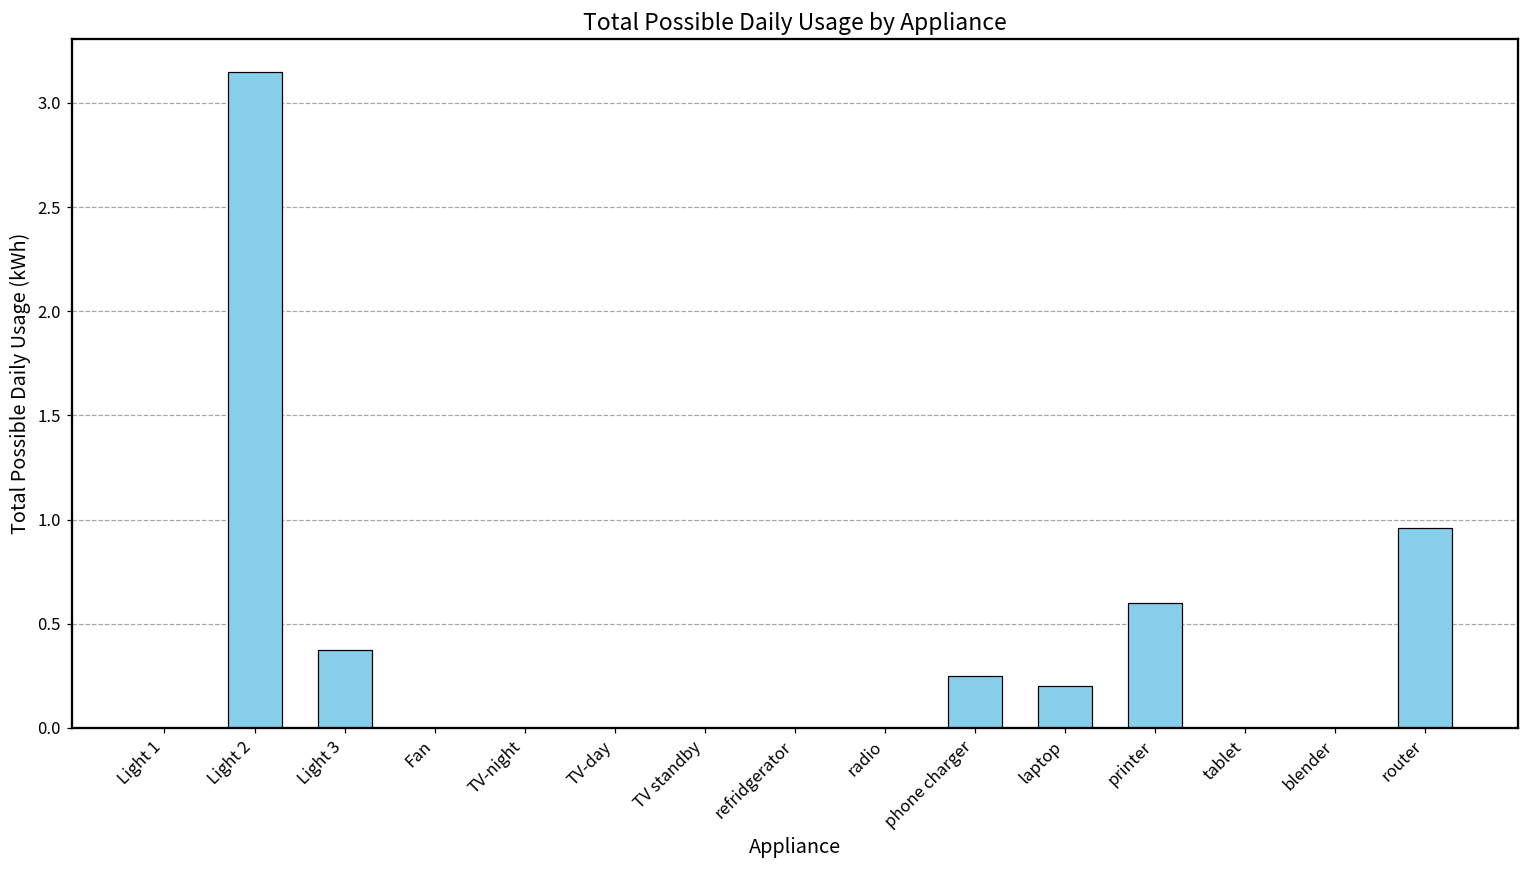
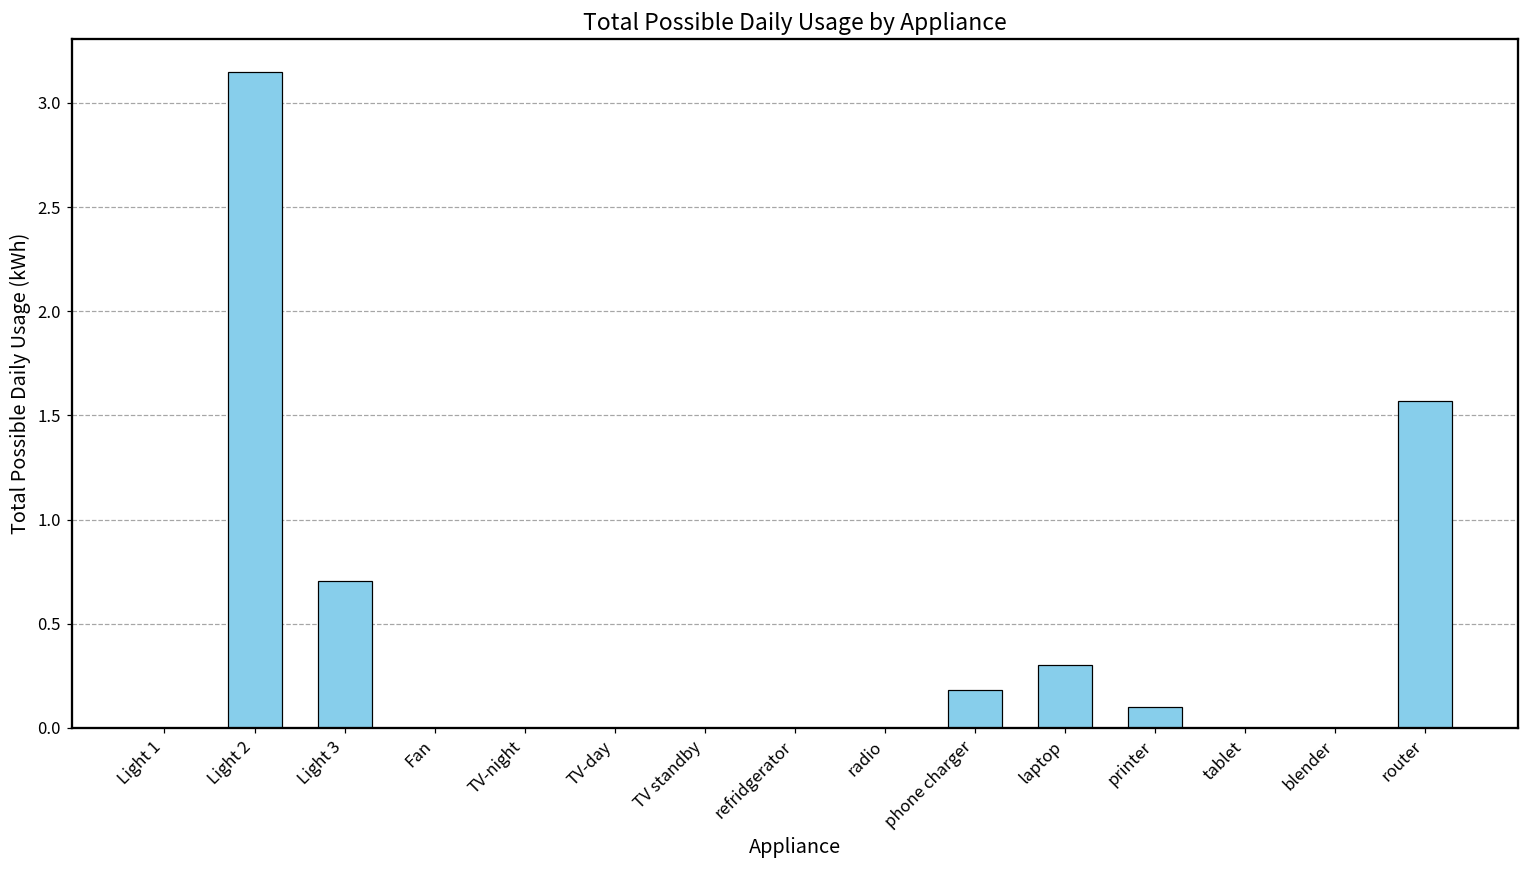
  {
    "Light 1": 0.00,
    "Light 2": 3.15,
-   "Light 3": 0.38,
+   "Light 3": 0.71,
    "Fan": 0.00,
    "TV-night": 0.00,
    "TV-day": 0.00,
    "TV standby": 0.00,
    "refridgerator": 0.00,
    "radio": 0.00,
-   "phone charger": 0.25,
-   "laptop": 0.2,
-   "printer": 0.6,
+   "phone charger": 0.18,
+   "laptop": 0.3,
+   "printer": 0.1,
    "tablet": 0.00,
    "blender": 0.00,
-   "router": 0.96
+   "router": 1.57
  }
